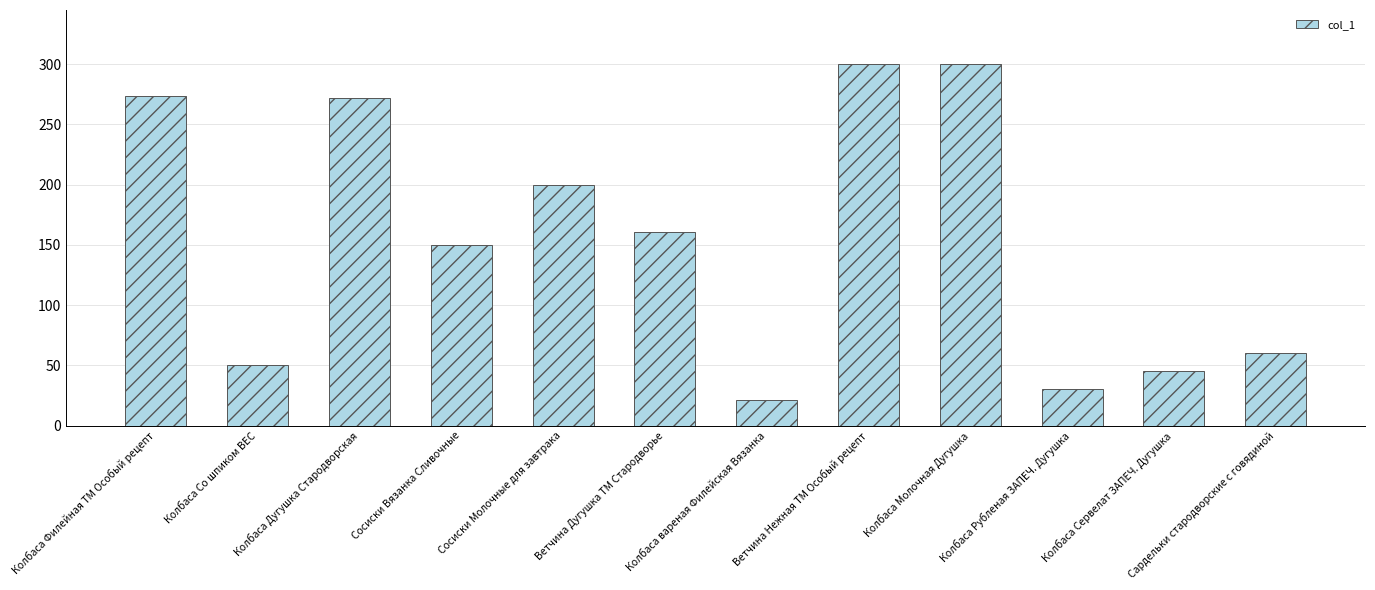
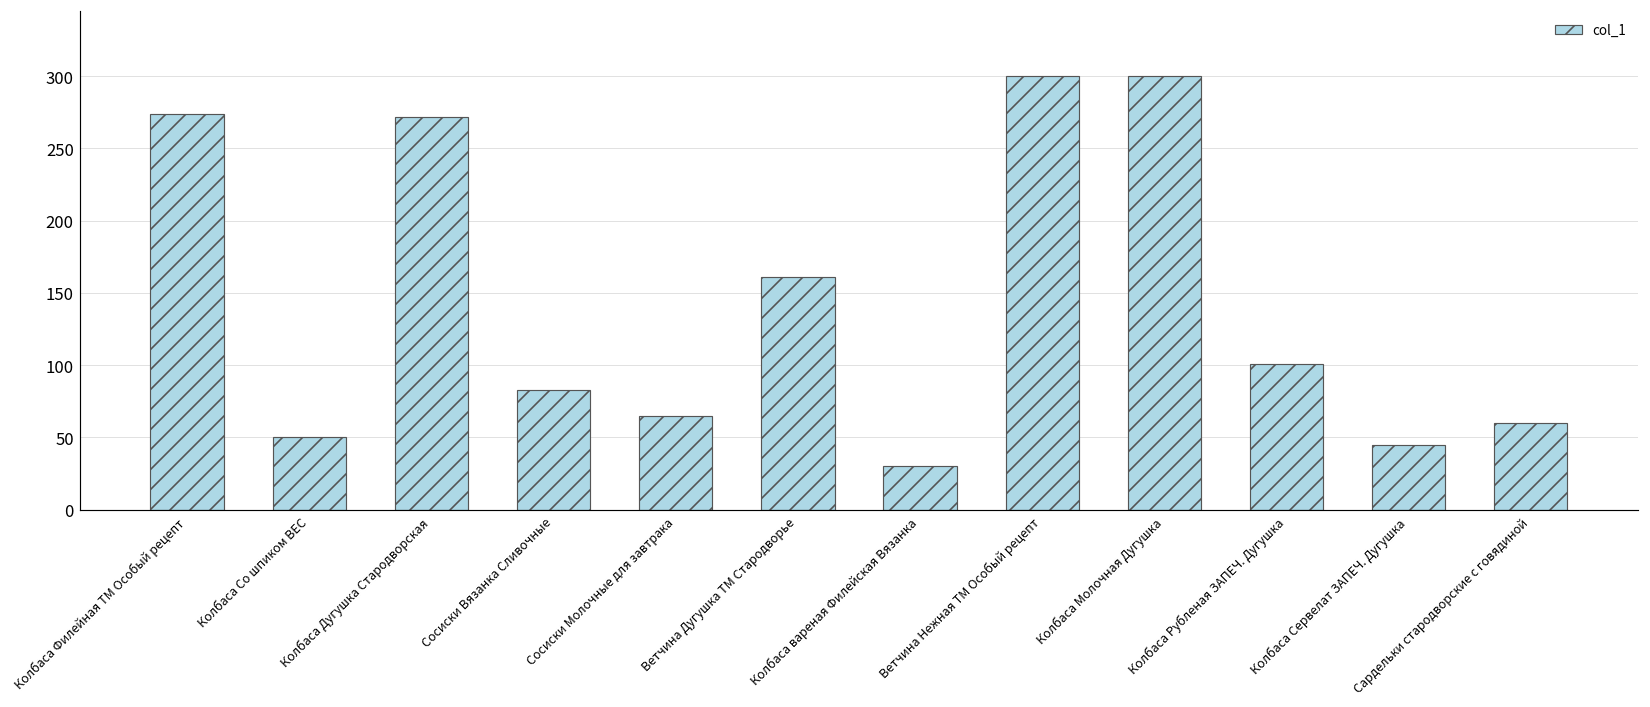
  {
    "Колбаса Филейная ТМ Особый рецепт": 274,
    "Колбаса Со шпиком ВЕС": 50,
    "Колбаса Дугушка Стародворская": 272,
-   "Сосиски Вязанка Сливочные": 150,
-   "Сосиски Молочные для завтрака": 200,
+   "Сосиски Вязанка Сливочные": 83,
+   "Сосиски Молочные для завтрака": 65,
    "Ветчина Дугушка ТМ Стародворье": 161,
-   "Колбаса вареная Филейская Вязанка": 21,
+   "Колбаса вареная Филейская Вязанка": 30,
    "Ветчина Нежная ТМ Особый рецепт": 300,
    "Колбаса Молочная Дугушка": 300,
-   "Колбаса Рубленая ЗАПЕЧ. Дугушка": 30,
+   "Колбаса Рубленая ЗАПЕЧ. Дугушка": 101,
    "Колбаса Сервелат ЗАПЕЧ. Дугушка": 45,
    "Сардельки стародворские с говядиной": 60
  }
